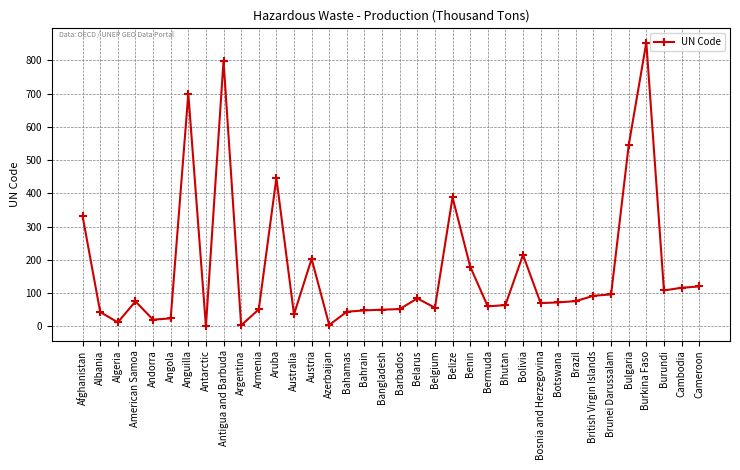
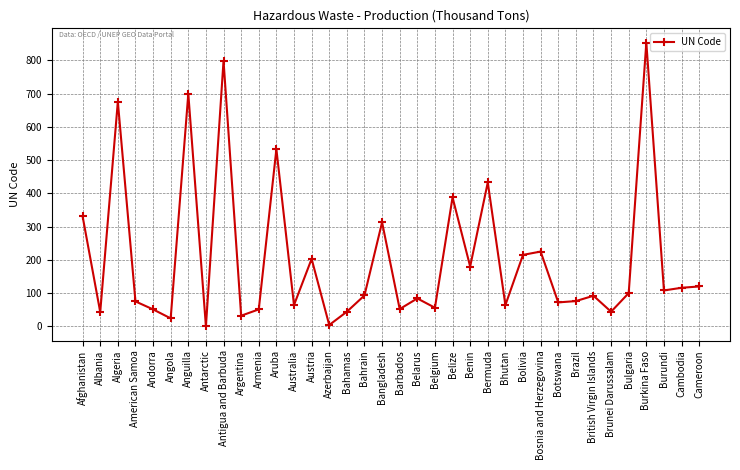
  {
    "Afghanistan": 330,
    "Albania": 40,
-   "Algeria": 10,
+   "Algeria": 680,
    "American Samoa": 80,
-   "Andorra": 20,
+   "Andorra": 50,
    "Angola": 20,
    "Anguilla": 700,
    "Antarctic": 0,
    "Antigua and Barbuda": 800,
-   "Argentina": 0,
+   "Argentina": 30,
    "Armenia": 50,
-   "Aruba": 450,
-   "Australia": 40,
+   "Aruba": 530,
+   "Australia": 60,
    "Austria": 200,
    "Azerbaijan": 0,
    "Bahamas": 40,
-   "Bahrain": 50,
-   "Bangladesh": 50,
+   "Bahrain": 90,
+   "Bangladesh": 310,
    "Barbados": 50,
    "Belarus": 80,
    "Belgium": 60,
    "Belize": 390,
    "Benin": 180,
-   "Bermuda": 60,
+   "Bermuda": 430,
    "Bhutan": 60,
    "Bolivia": 220,
-   "Bosnia and Herzegovina": 70,
+   "Bosnia and Herzegovina": 230,
    "Botswana": 70,
    "Brazil": 80,
    "British Virgin Islands": 90,
-   "Brunei Darussalam": 100,
-   "Bulgaria": 550,
+   "Brunei Darussalam": 40,
+   "Bulgaria": 100,
    "Burkina Faso": 850,
    "Burundi": 110,
    "Cambodia": 120,
    "Cameroon": 120
  }
